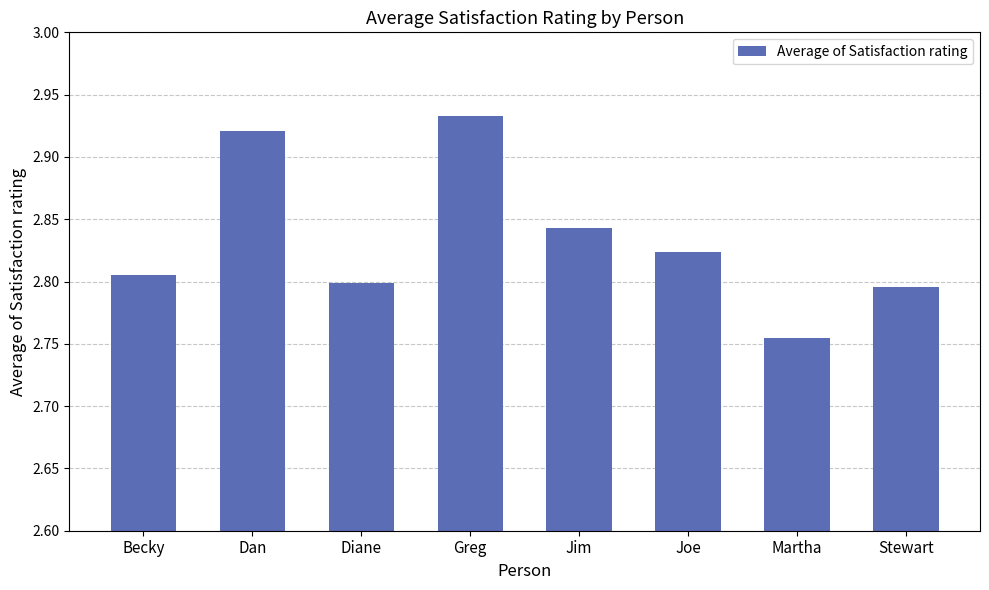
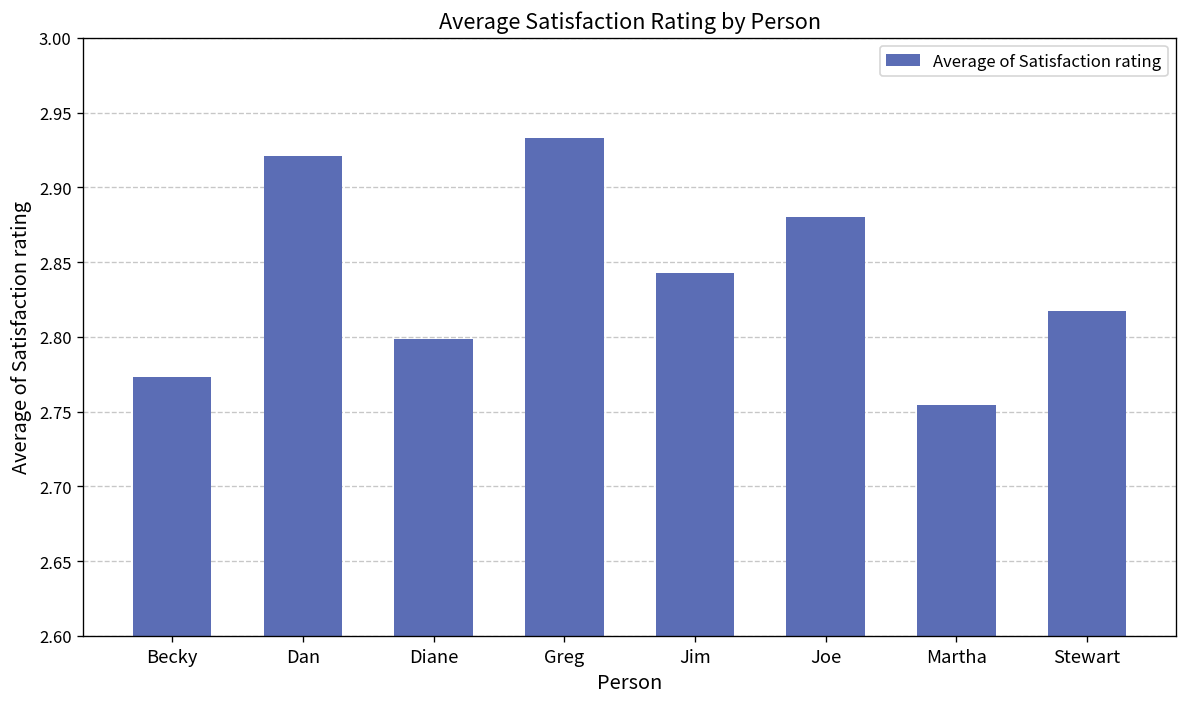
  {
-   "Becky": 2.805,
+   "Becky": 2.773,
    "Dan": 2.921,
    "Diane": 2.799,
    "Greg": 2.933,
    "Jim": 2.843,
-   "Joe": 2.824,
+   "Joe": 2.880,
    "Martha": 2.755,
-   "Stewart": 2.795
+   "Stewart": 2.817
  }
